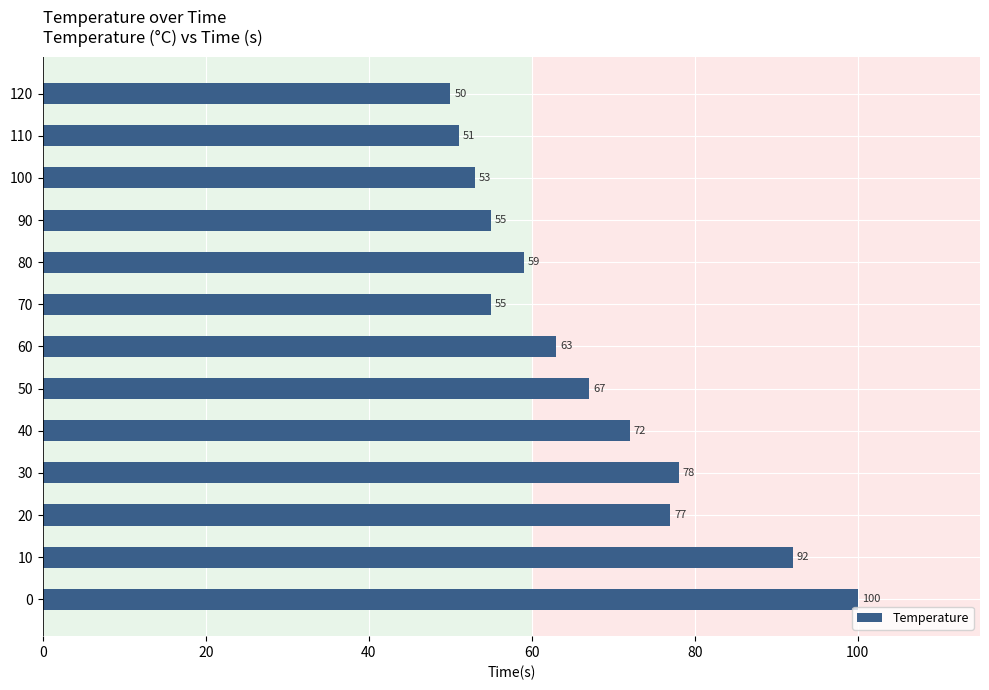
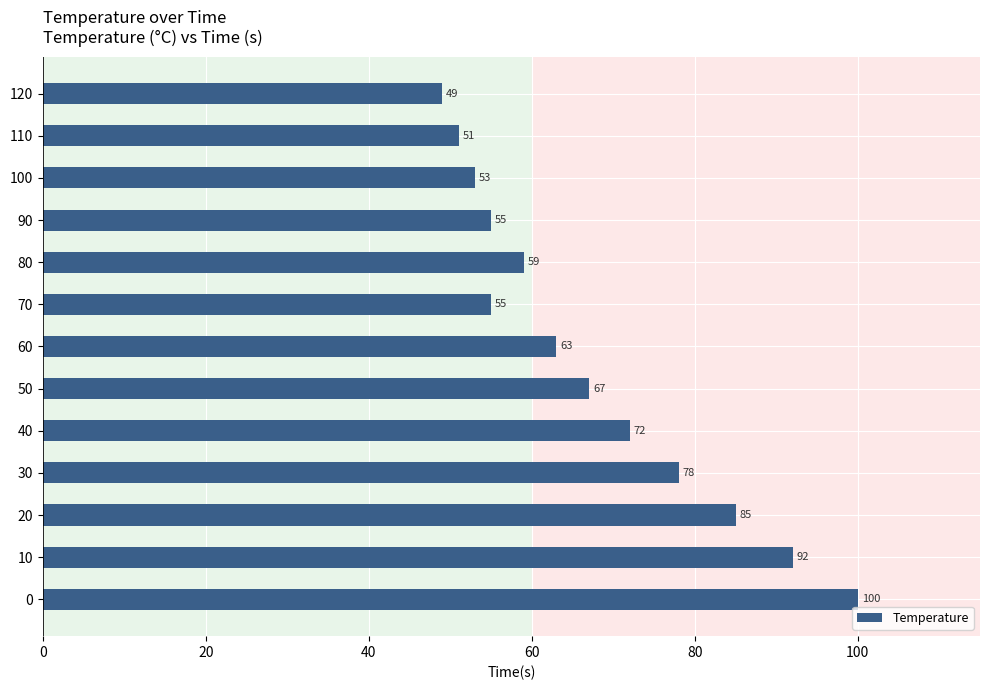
  {
-   "120": 50,
+   "120": 49,
    "110": 51,
    "100": 53,
    "90": 55,
    "80": 59,
    "70": 55,
    "60": 63,
    "50": 67,
    "40": 72,
    "30": 78,
-   "20": 77,
+   "20": 85,
    "10": 92,
    "0": 100
  }
